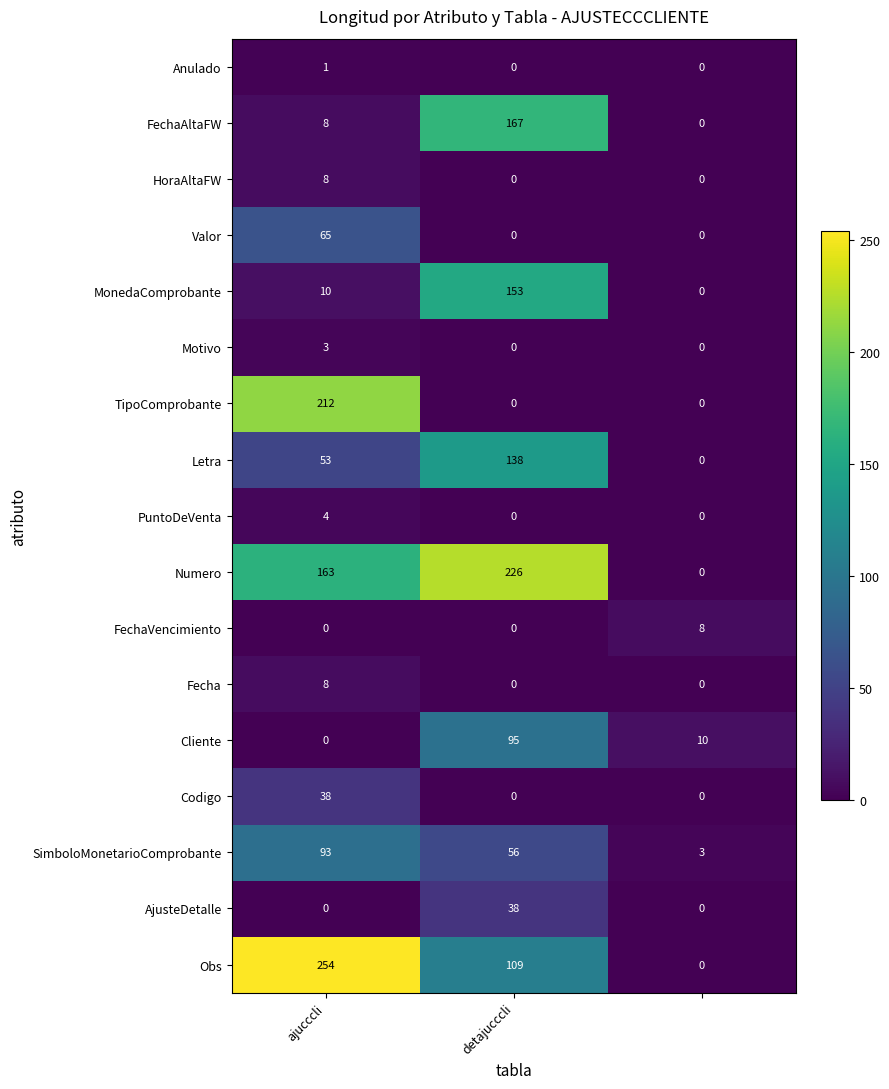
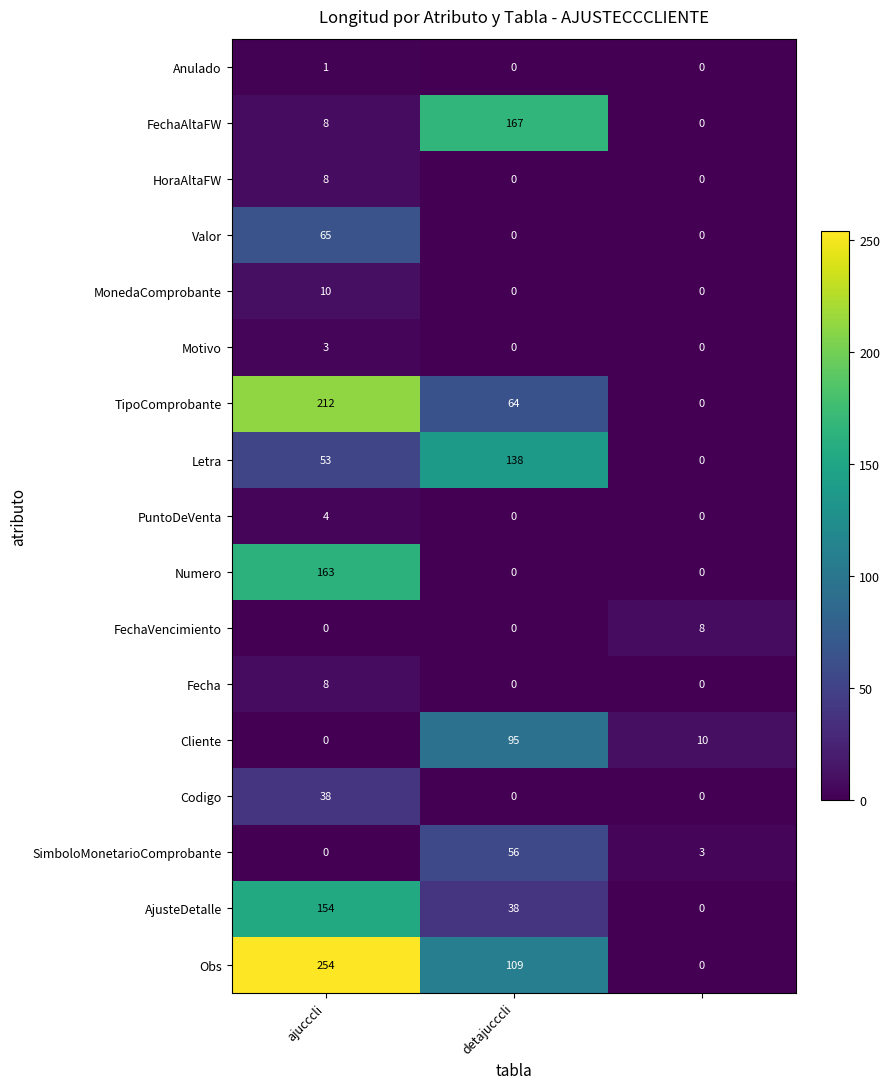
  {
    "Anulado": {
      "ajucccli": 1,
      "detajucccli": 0
    },
    "FechaAltaFW": {
      "ajucccli": 8,
      "detajucccli": 167
    },
    "HoraAltaFW": {
      "ajucccli": 8,
      "detajucccli": 0
    },
    "Valor": {
      "ajucccli": 65,
      "detajucccli": 0
    },
    "MonedaComprobante": {
      "ajucccli": 10,
-     "detajucccli": 153
+     "detajucccli": 0
    },
    "Motivo": {
      "ajucccli": 3,
      "detajucccli": 0
    },
    "TipoComprobante": {
      "ajucccli": 212,
-     "detajucccli": 0
+     "detajucccli": 64
    },
    "Letra": {
      "ajucccli": 53,
      "detajucccli": 138
    },
    "PuntoDeVenta": {
      "ajucccli": 4,
      "detajucccli": 0
    },
    "Numero": {
      "ajucccli": 163,
-     "detajucccli": 226
+     "detajucccli": 0
    },
    "FechaVencimiento": {
      "ajucccli": 0,
      "detajucccli": 0
    },
    "Fecha": {
      "ajucccli": 8,
      "detajucccli": 0
    },
    "Cliente": {
      "ajucccli": 0,
      "detajucccli": 95
    },
    "Codigo": {
      "ajucccli": 38,
      "detajucccli": 0
    },
    "SimboloMonetarioComprobante": {
-     "ajucccli": 93,
+     "ajucccli": 0,
      "detajucccli": 56
    },
    "AjusteDetalle": {
-     "ajucccli": 0,
+     "ajucccli": 154,
      "detajucccli": 38
    },
    "Obs": {
      "ajucccli": 254,
      "detajucccli": 109
    }
  }
